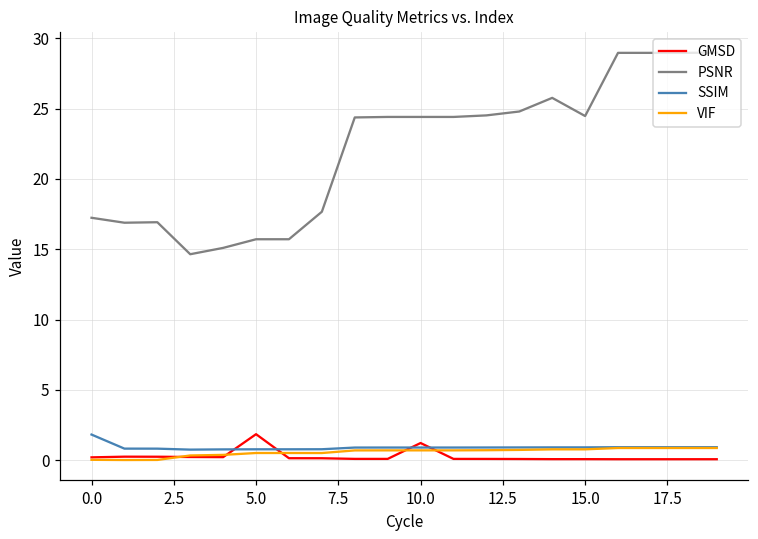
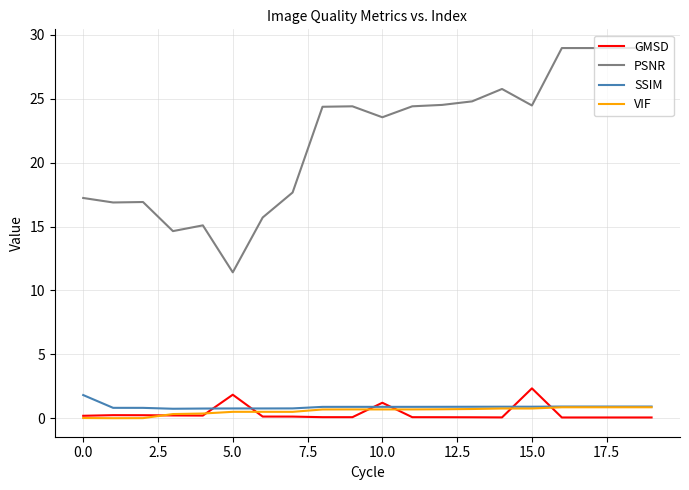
  {
    "GMSD": {
      "5.0": 1.9,
      "10.0": 1.2,
-     "15.0": 0.1
+     "15.0": 2.3
    },
    "PSNR": {
      "0.0": 17.2,
-     "5.0": 15.7,
-     "10.0": 24.4,
+     "5.0": 11.4,
+     "10.0": 23.5,
      "15.0": 24.5
    },
    "SSIM": {
      "0.0": 1.8,
      "5.0": 0.8,
      "10.0": 0.9
    },
    "VIF": {
      "5.0": 0.5,
      "10.0": 0.7
    }
  }
